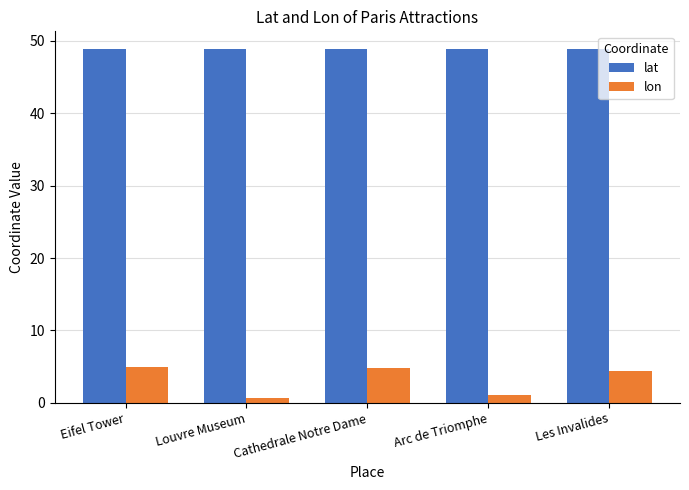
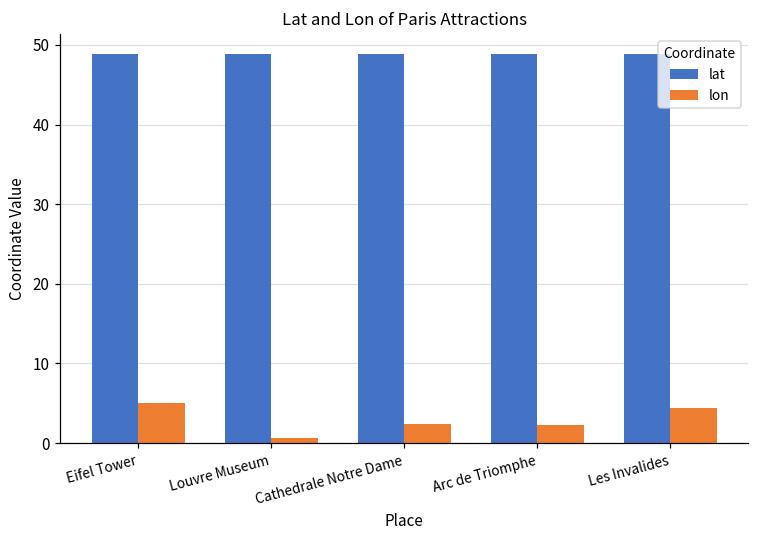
  {
    "lat": {
      "Eifel Tower": 49,
      "Louvre Museum": 49,
      "Cathedrale Notre Dame": 49,
      "Arc de Triomphe": 49,
      "Les Invalides": 49
    },
    "lon": {
      "Eifel Tower": 5,
      "Louvre Museum": 1,
-     "Cathedrale Notre Dame": 5,
-     "Arc de Triomphe": 1,
+     "Cathedrale Notre Dame": 2,
+     "Arc de Triomphe": 2,
      "Les Invalides": 4
    }
  }
